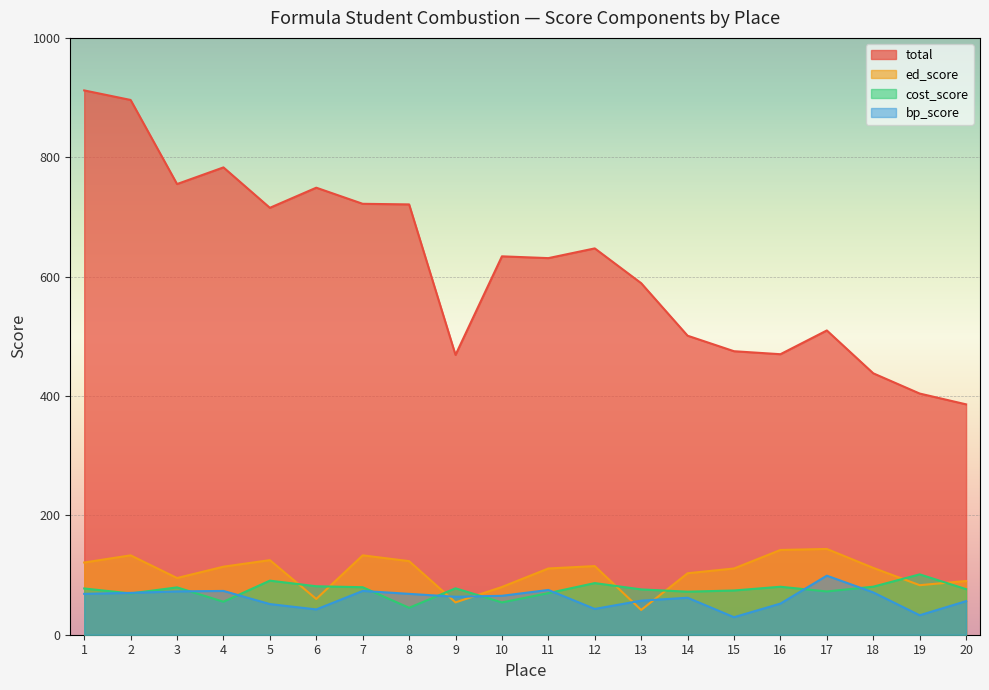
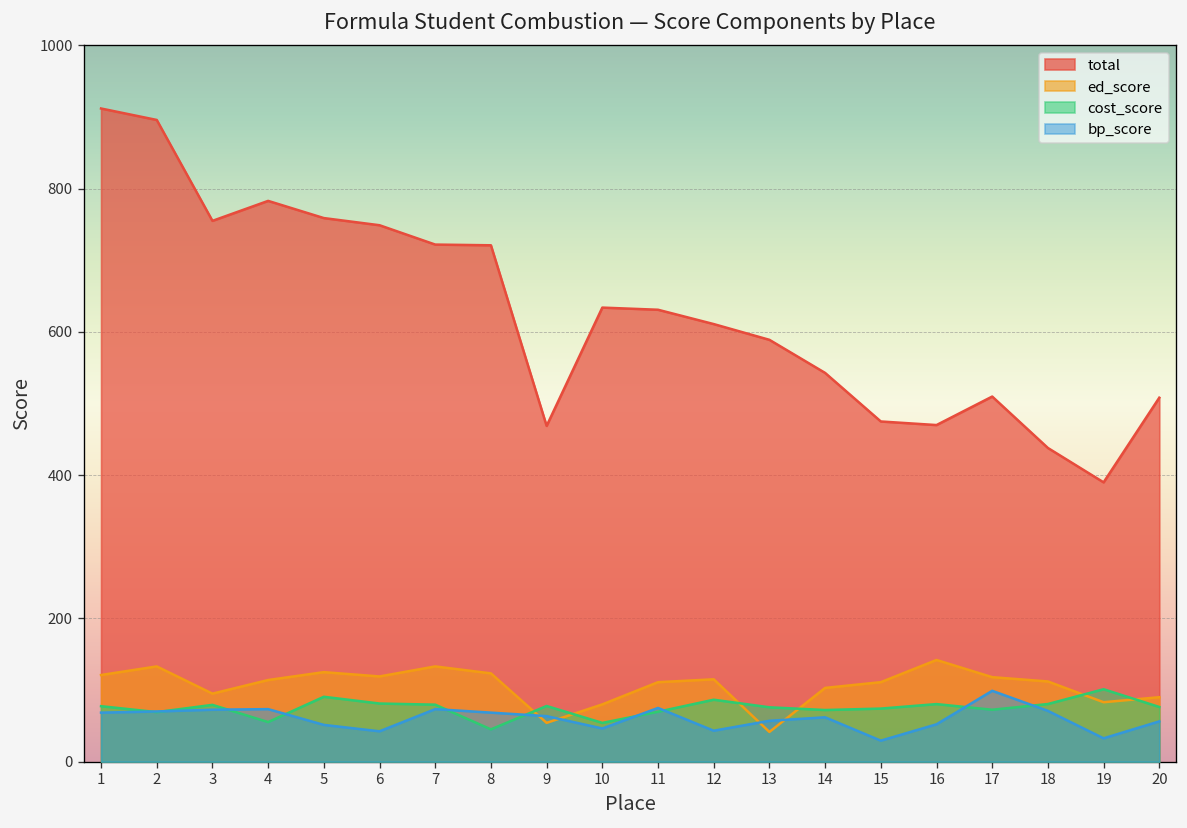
  {
    "total": {
      "1": 910,
      "2": 900,
      "3": 760,
      "4": 780,
-     "5": 720,
+     "5": 760,
      "6": 750,
      "7": 720,
      "8": 720,
      "9": 470,
      "10": 630,
      "11": 630,
-     "12": 650,
+     "12": 610,
      "13": 590,
-     "14": 500,
+     "14": 540,
      "15": 480,
      "16": 470,
      "17": 510,
      "18": 440,
-     "19": 400,
-     "20": 390
+     "19": 390,
+     "20": 510
    },
    "ed_score": {
      "1": 120,
      "2": 130,
      "3": 100,
      "4": 110,
      "5": 130,
-     "6": 60,
+     "6": 120,
      "7": 130,
      "8": 120,
      "9": 50,
      "10": 80,
      "11": 110,
      "12": 120,
      "13": 40,
      "14": 100,
      "15": 110,
      "16": 140,
-     "17": 140,
+     "17": 120,
      "18": 110,
      "19": 80,
      "20": 90
    },
    "cost_score": {
      "1": 80,
      "3": 80,
      "4": 60,
      "5": 90,
      "6": 80,
      "7": 80,
      "8": 50,
      "9": 80,
      "10": 50,
      "11": 70,
      "12": 90,
      "13": 80,
      "14": 70,
      "15": 70,
      "16": 80,
      "17": 70,
      "18": 80,
      "19": 100,
      "20": 80
    },
    "bp_score": {
      "1": 70,
      "3": 70,
      "4": 70,
      "5": 50,
      "6": 40,
      "7": 70,
      "8": 70,
      "9": 60,
-     "10": 70,
+     "10": 50,
      "11": 80,
      "12": 40,
      "13": 60,
      "14": 60,
      "15": 30,
      "16": 50,
      "17": 100,
      "18": 70,
      "19": 30,
      "20": 60
    }
  }
